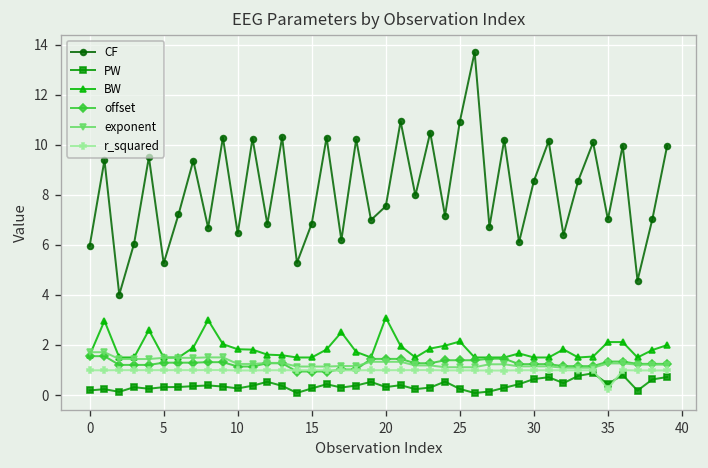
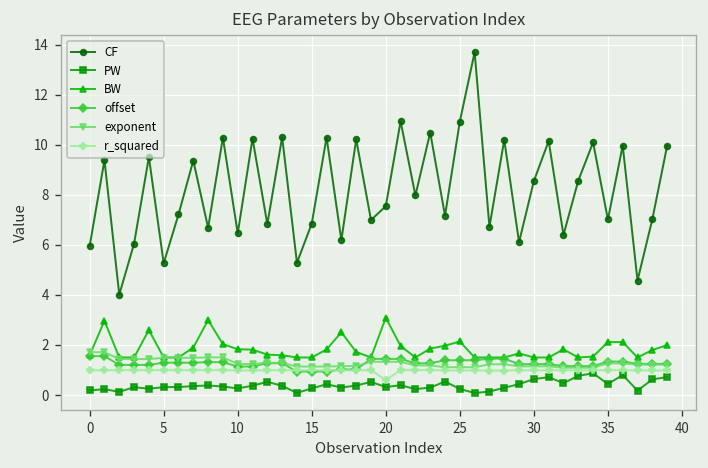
  {
    "offset": {
      "5": 1.3,
      "25": 1.4
    },
    "exponent": {
      "0": 1.7,
      "15": 1.1,
      "25": 1.1
    },
    "r_squared": {
      "0": 1.0,
      "5": 1.0,
      "10": 1.0,
-     "20": 1.0,
+     "20": 0.6,
      "25": 1.0,
      "30": 1.0,
-     "35": 0.2
+     "35": 1.0
    }
  }
